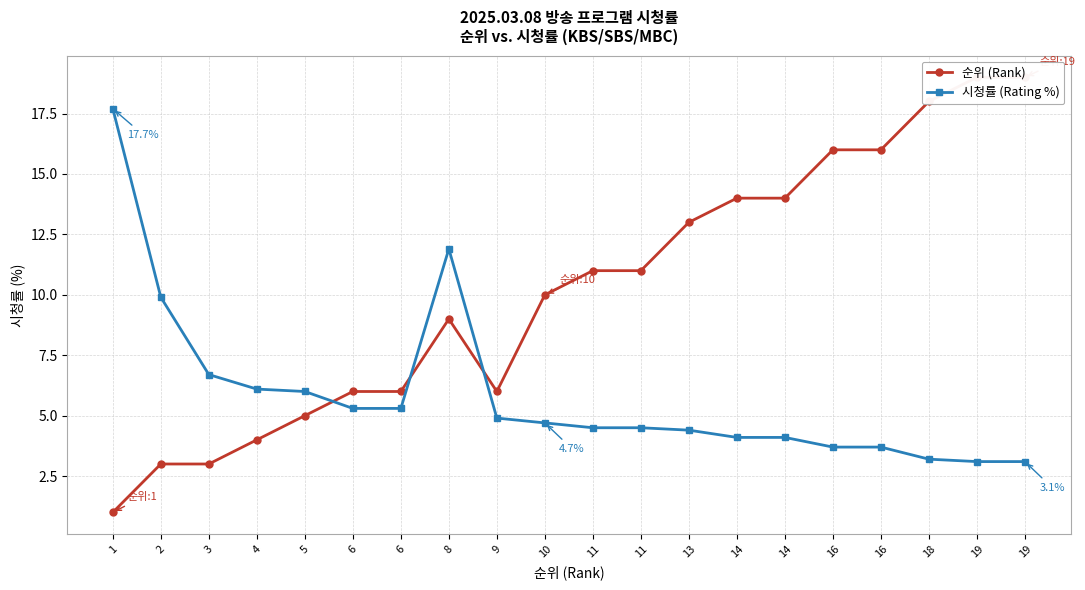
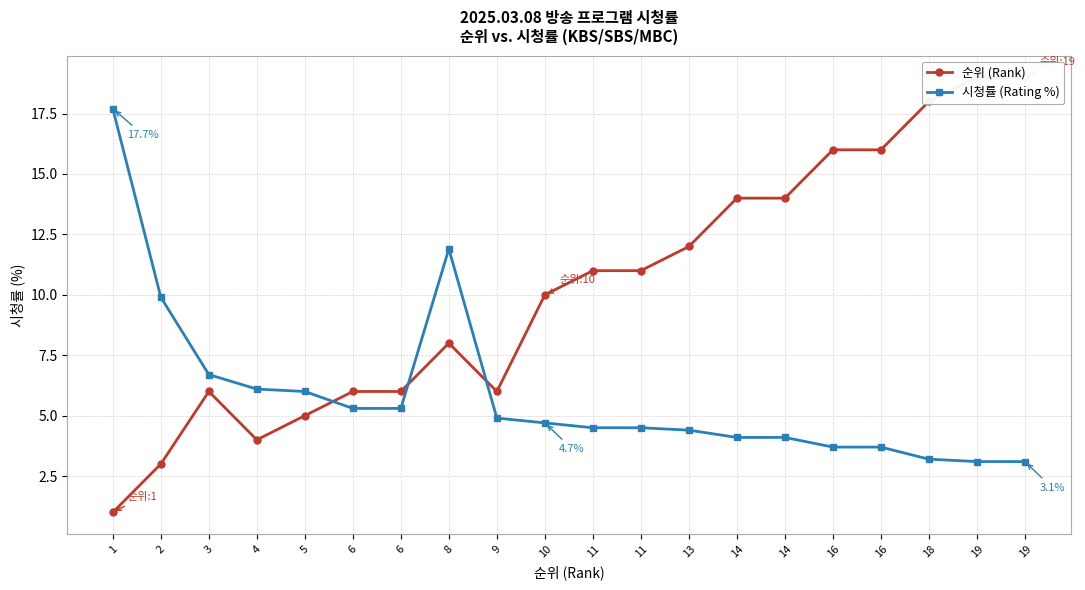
  {
    "순위 (Rank)": {
      "2": "3",
-     "3": "3",
+     "3": "6",
      "4": "4",
      "5": "5",
-     "8": "9",
+     "8": "8",
      "9": "6",
-     "13": "13"
+     "13": "12"
    },
    "시청률 (Rating %)": {
      "1": "17.7%",
      "10": "4.7%"
    }
  }
